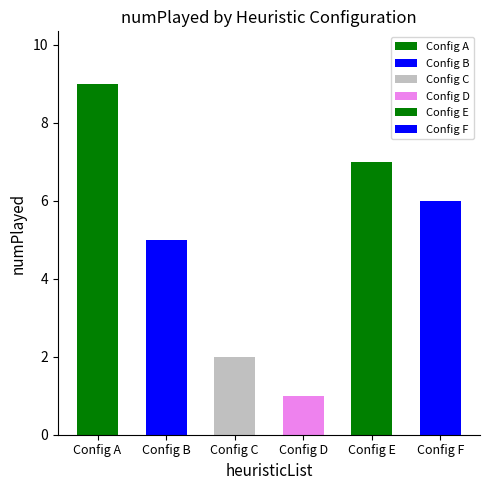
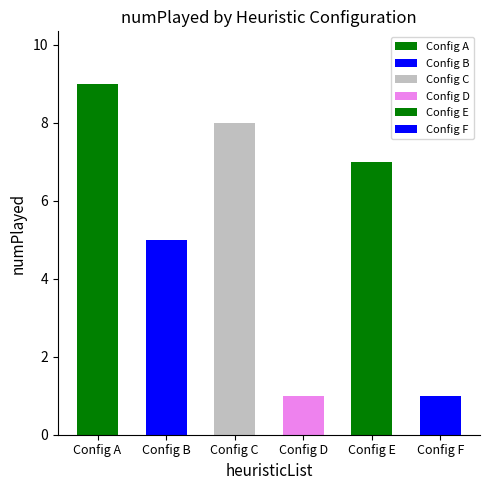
  {
    "Config A": 9,
    "Config B": 5,
-   "Config C": 2,
+   "Config C": 8,
    "Config D": 1,
    "Config E": 7,
-   "Config F": 6
+   "Config F": 1
  }
